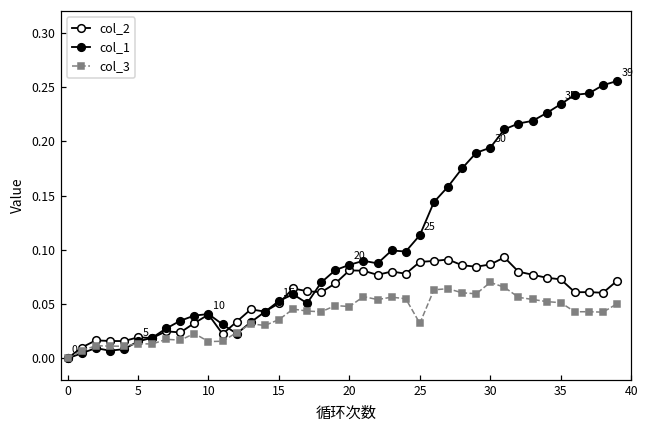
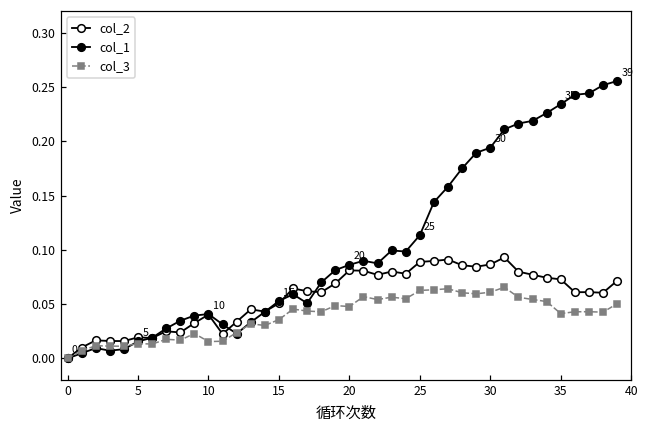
  {
    "col_3": {
      "10": 0.02,
      "15": 0.04,
      "20": 0.05,
-     "25": 0.03,
-     "30": 0.07,
-     "35": 0.05
+     "25": 0.06,
+     "30": 0.06,
+     "35": 0.04
    }
  }
